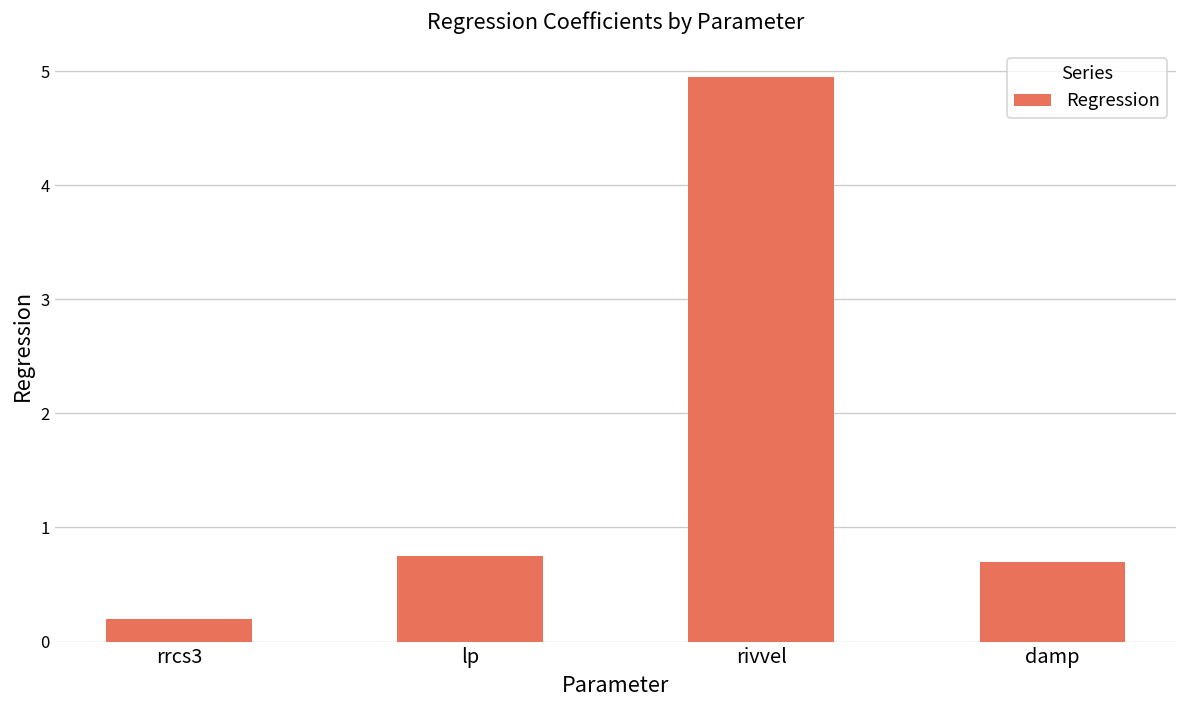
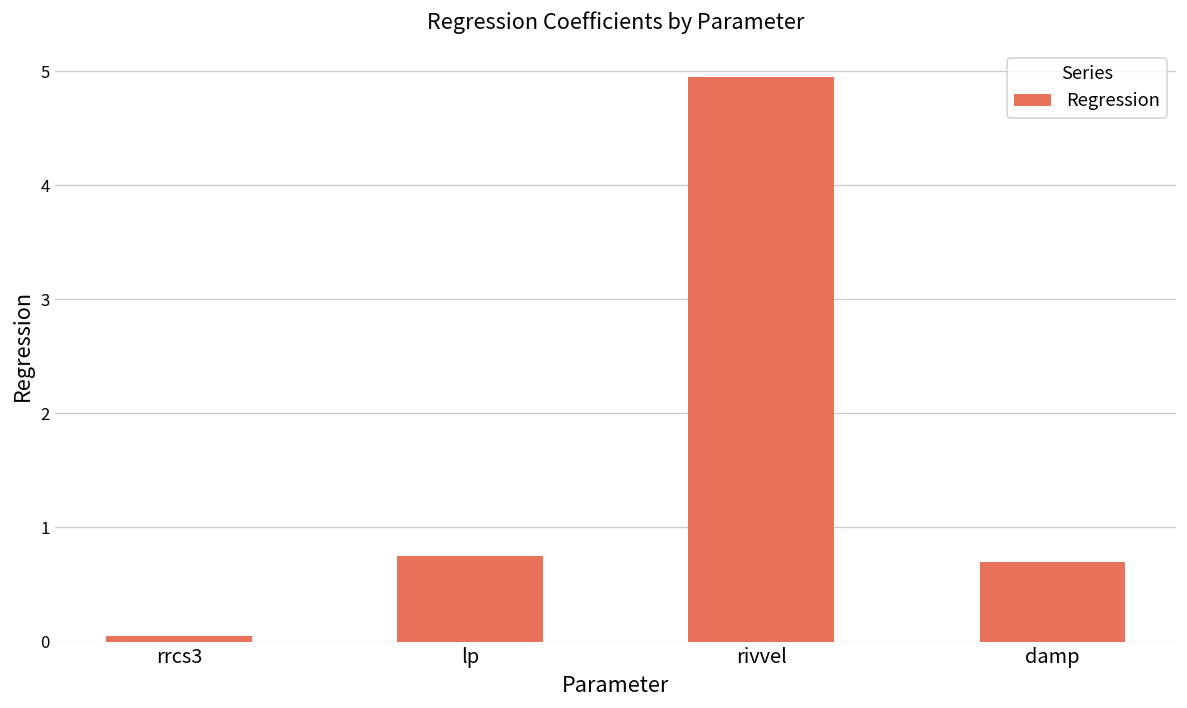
  {
-   "rrcs3": 0.2,
+   "rrcs3": 0.1,
    "lp": 0.8,
    "rivvel": 5.0,
    "damp": 0.7
  }
